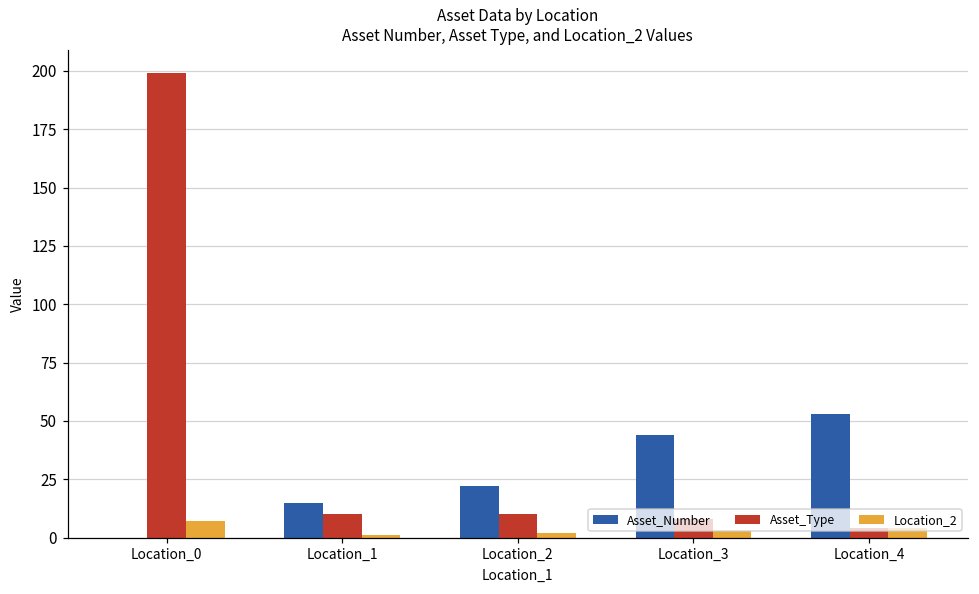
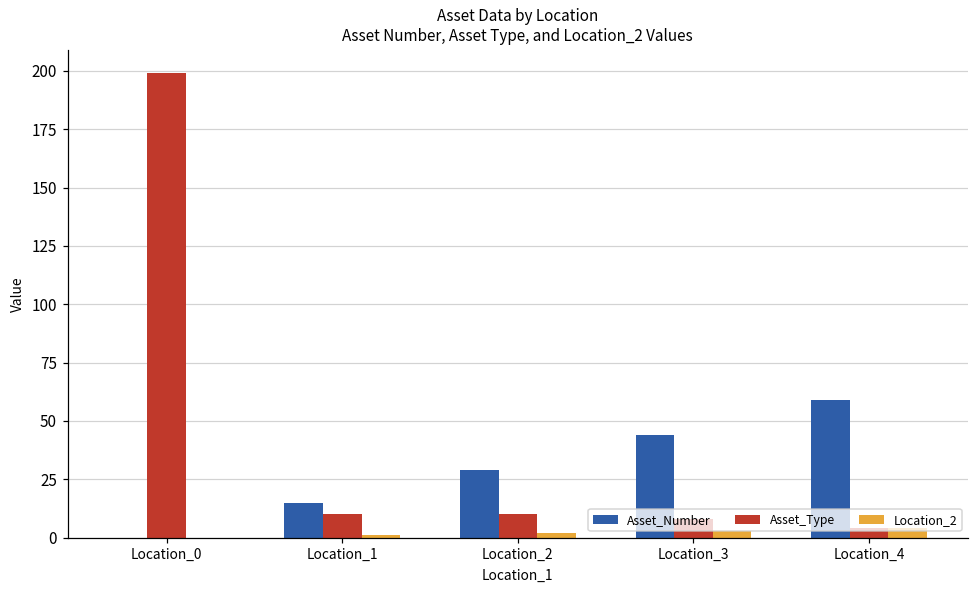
  {
    "Asset_Number": {
      "Location_0": 0,
      "Location_1": 15,
-     "Location_2": 22,
+     "Location_2": 29,
      "Location_3": 44,
-     "Location_4": 53
+     "Location_4": 59
    },
    "Asset_Type": {
      "Location_0": 199,
      "Location_1": 10,
      "Location_2": 10
    },
    "Location_2": {
-     "Location_0": 7,
+     "Location_0": 0,
      "Location_2": 2
    }
  }
